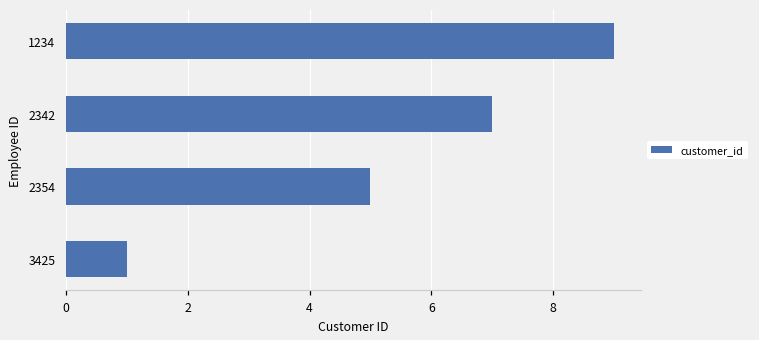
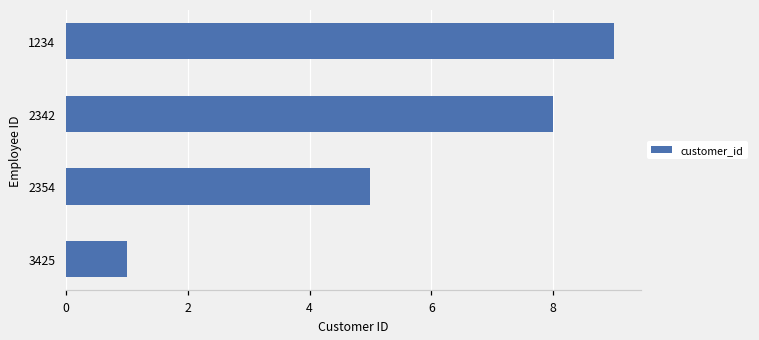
  {
    "1234": 9,
-   "2342": 7,
+   "2342": 8,
    "2354": 5,
    "3425": 1
  }
